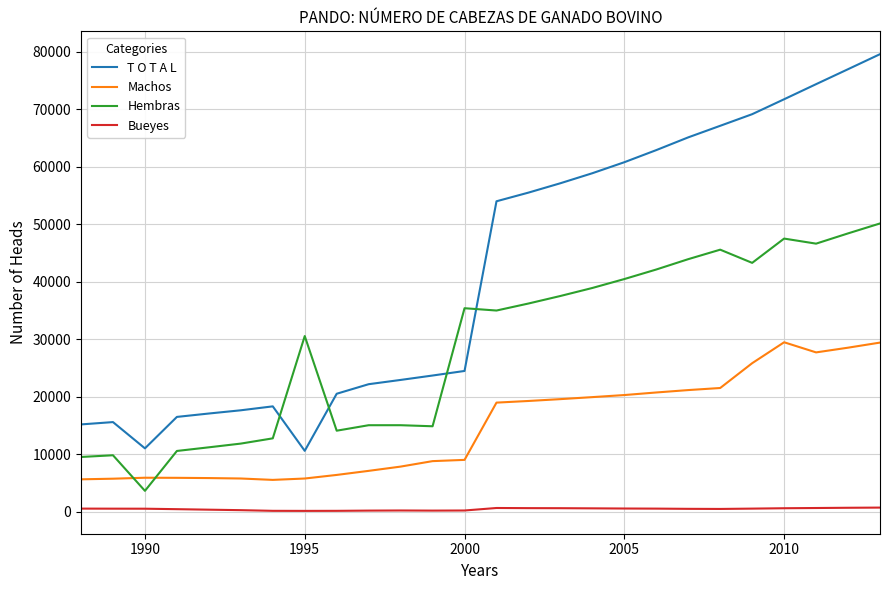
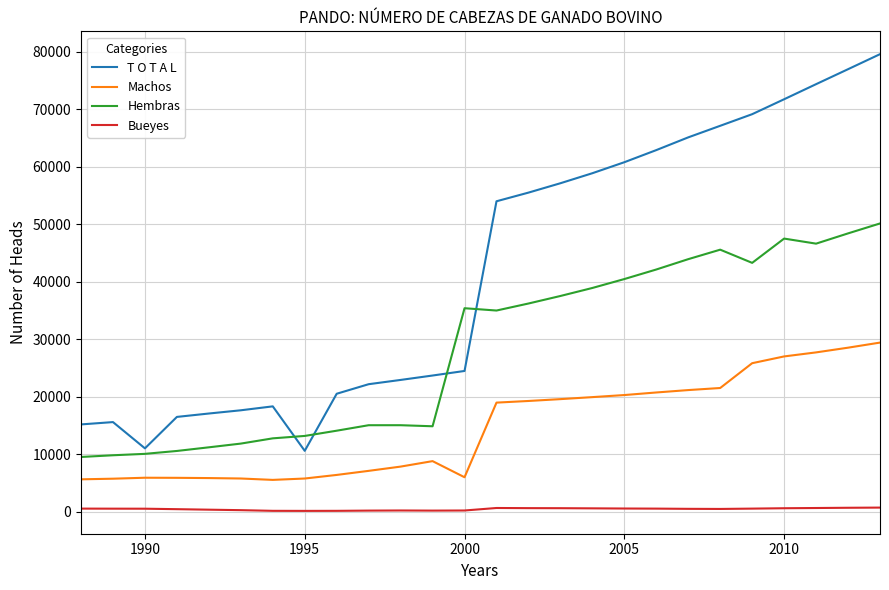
  {
    "T O T A L": {
      "1990": 11000,
      "1995": 11000,
      "2000": 25000,
      "2005": 61000,
      "2010": 72000
    },
    "Machos": {
      "1990": 6000,
      "1995": 6000,
-     "2000": 9000,
+     "2000": 6000,
      "2005": 20000,
-     "2010": 29000
+     "2010": 27000
    },
    "Hembras": {
-     "1990": 4000,
-     "1995": 31000,
+     "1990": 10000,
+     "1995": 13000,
      "2000": 35000,
      "2005": 40000,
      "2010": 48000
    },
    "Bueyes": {
      "1990": 1000,
      "1995": 0,
      "2000": 0,
      "2005": 1000,
      "2010": 1000
    }
  }
